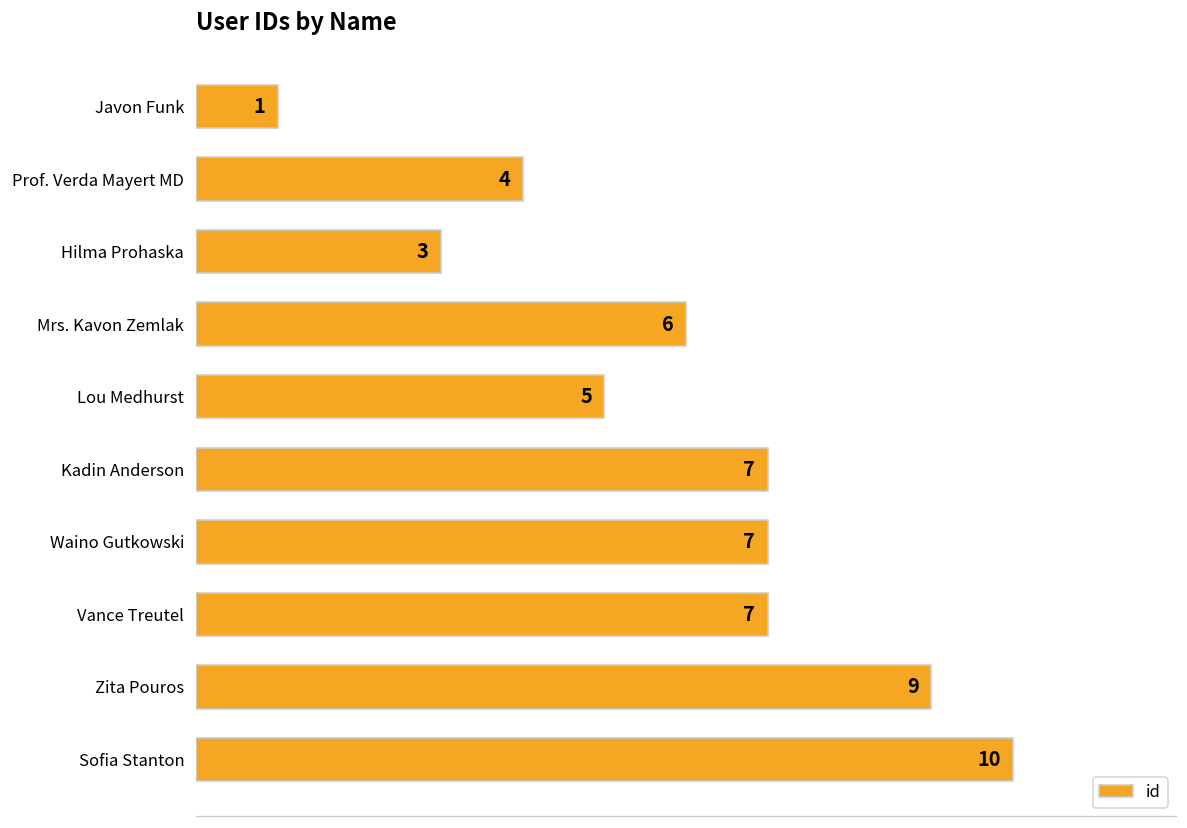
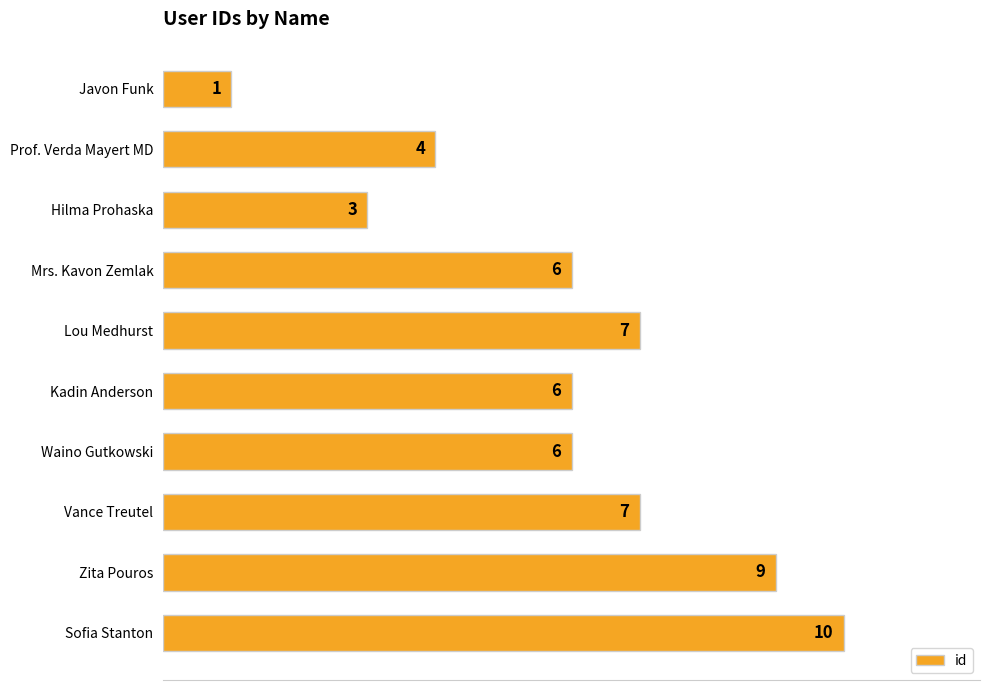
  {
    "Javon Funk": 1,
    "Prof. Verda Mayert MD": 4,
    "Hilma Prohaska": 3,
    "Mrs. Kavon Zemlak": 6,
-   "Lou Medhurst": 5,
-   "Kadin Anderson": 7,
-   "Waino Gutkowski": 7,
+   "Lou Medhurst": 7,
+   "Kadin Anderson": 6,
+   "Waino Gutkowski": 6,
    "Vance Treutel": 7,
    "Zita Pouros": 9,
    "Sofia Stanton": 10
  }
